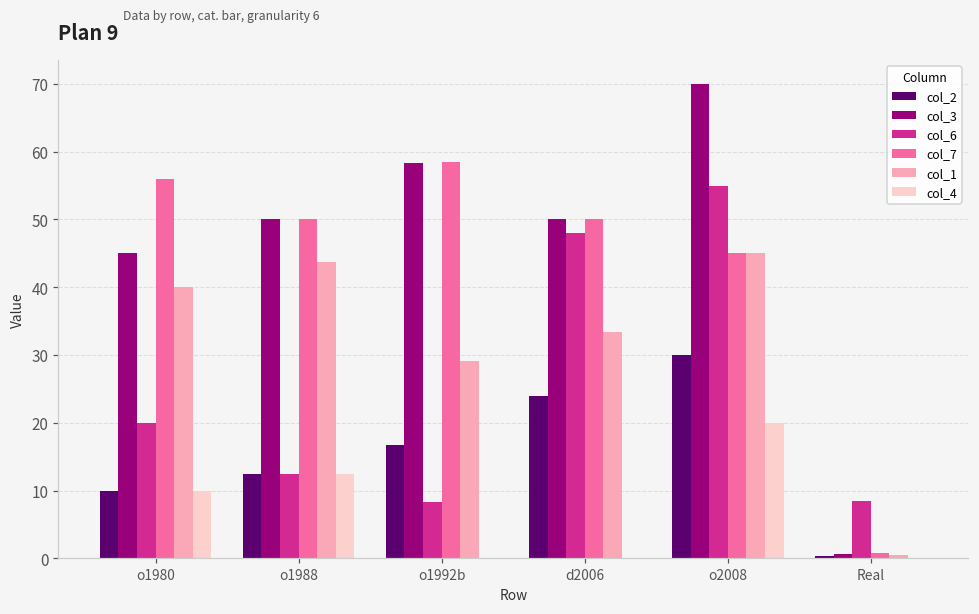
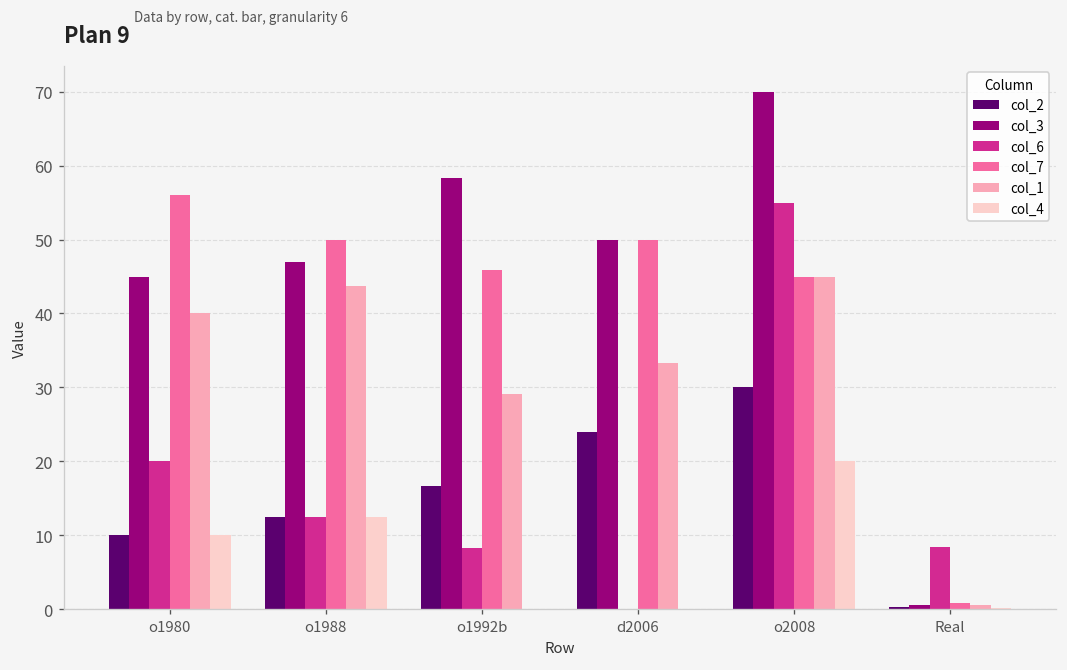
  {
    "col_2": {
      "o1980": 10,
      "o1988": 13,
      "o1992b": 17,
      "d2006": 24,
      "o2008": 30
    },
    "col_3": {
      "o1980": 45,
-     "o1988": 50,
+     "o1988": 47,
      "o1992b": 58,
      "d2006": 50,
      "o2008": 70,
      "Real": 1
    },
    "col_6": {
      "o1980": 20,
      "o1988": 13,
      "o1992b": 8,
-     "d2006": 48,
+     "d2006": 0,
      "o2008": 55,
      "Real": 8
    },
    "col_7": {
      "o1980": 56,
      "o1988": 50,
-     "o1992b": 58,
+     "o1992b": 46,
      "d2006": 50,
      "o2008": 45,
      "Real": 1
    }
  }
